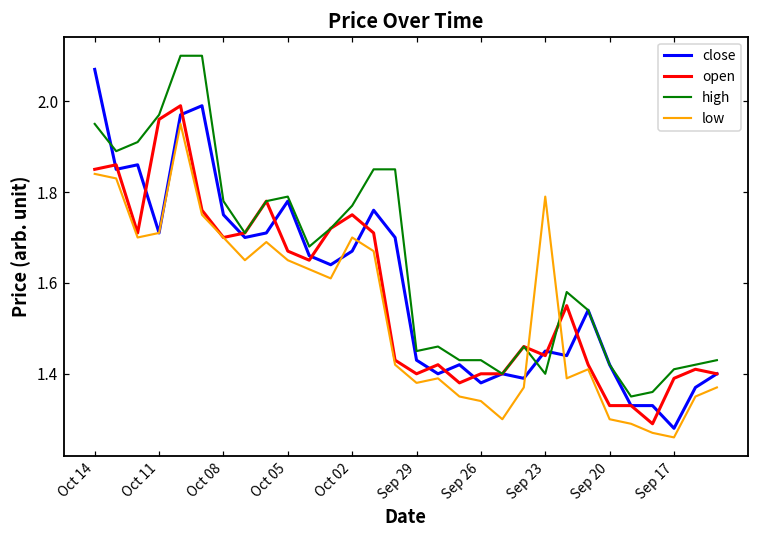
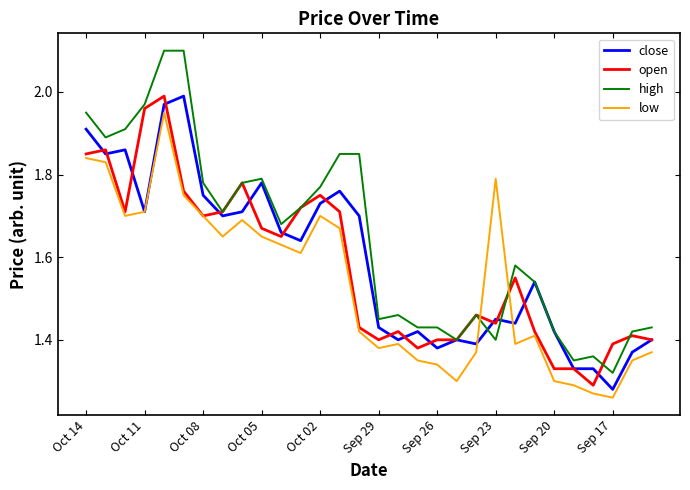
  {
    "close": {
-     "Oct 14": 2.07,
+     "Oct 14": 1.91,
      "Oct 08": 1.75,
      "Oct 05": 1.78,
-     "Oct 02": 1.67,
+     "Oct 02": 1.73,
      "Sep 29": 1.43,
      "Sep 26": 1.38,
      "Sep 23": 1.45,
      "Sep 17": 1.28
    },
    "open": {
      "Oct 14": 1.85,
      "Oct 11": 1.96,
      "Oct 05": 1.67,
      "Oct 02": 1.75,
      "Sep 29": 1.40,
      "Sep 26": 1.40,
      "Sep 23": 1.44,
      "Sep 20": 1.33,
      "Sep 17": 1.39
    },
    "high": {
      "Oct 14": 1.95,
      "Oct 11": 1.97,
      "Oct 08": 1.78,
      "Oct 05": 1.79,
      "Oct 02": 1.77,
      "Sep 29": 1.45,
      "Sep 26": 1.43,
      "Sep 23": 1.40,
-     "Sep 17": 1.41
+     "Sep 17": 1.32
    },
    "low": {
      "Oct 14": 1.84,
      "Oct 05": 1.65,
      "Oct 02": 1.70,
      "Sep 29": 1.38,
      "Sep 26": 1.34,
      "Sep 23": 1.79,
      "Sep 20": 1.30,
      "Sep 17": 1.26
    }
  }
